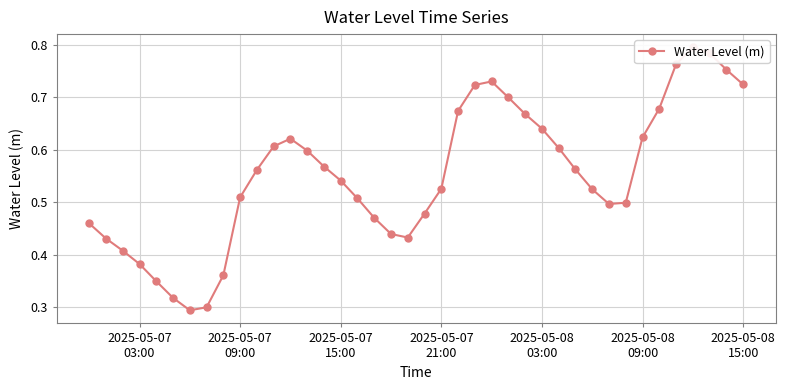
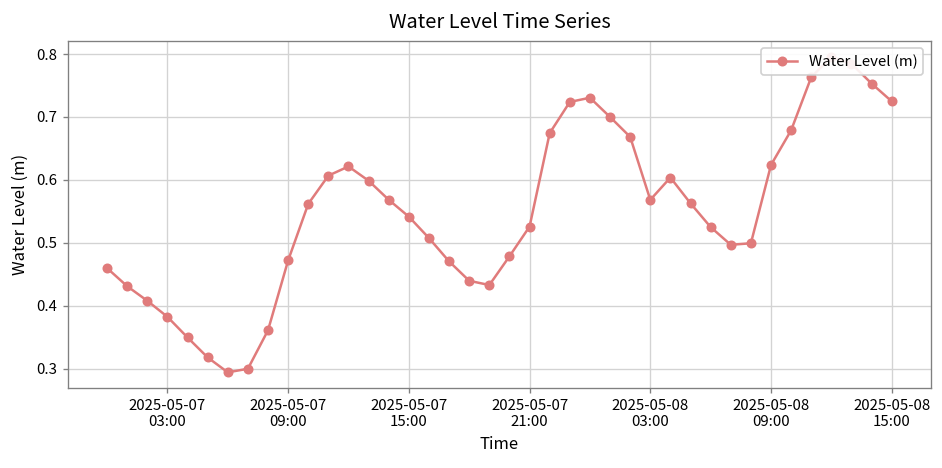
  {
    "2025-05-07 03:00": 0.38,
-   "2025-05-07 09:00": 0.51,
+   "2025-05-07 09:00": 0.47,
    "2025-05-07 15:00": 0.54,
    "2025-05-07 21:00": 0.53,
-   "2025-05-08 03:00": 0.64,
+   "2025-05-08 03:00": 0.57,
    "2025-05-08 09:00": 0.62,
    "2025-05-08 15:00": 0.72
  }
